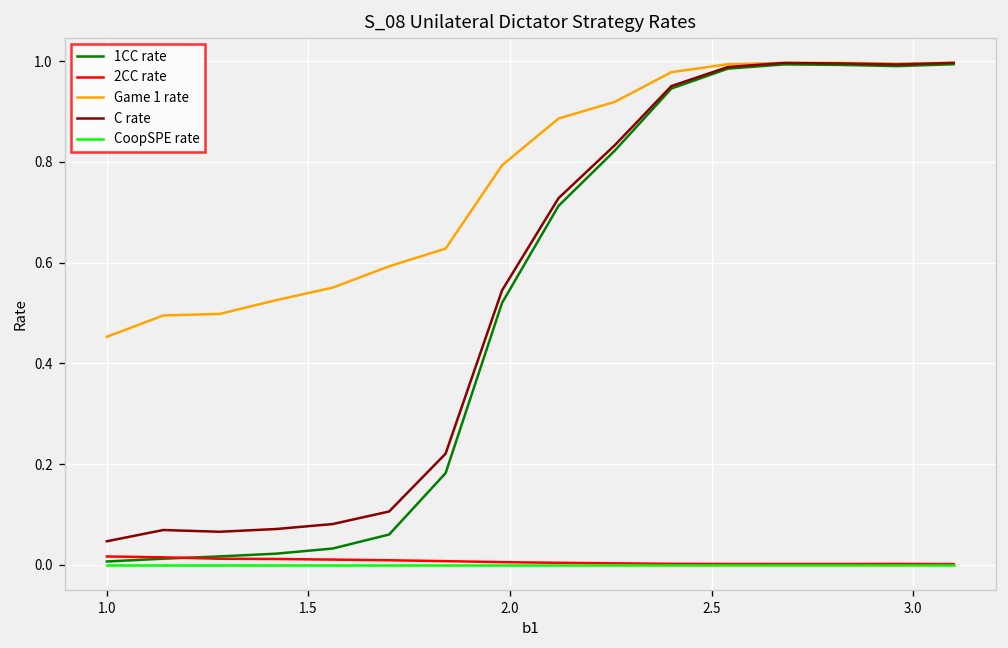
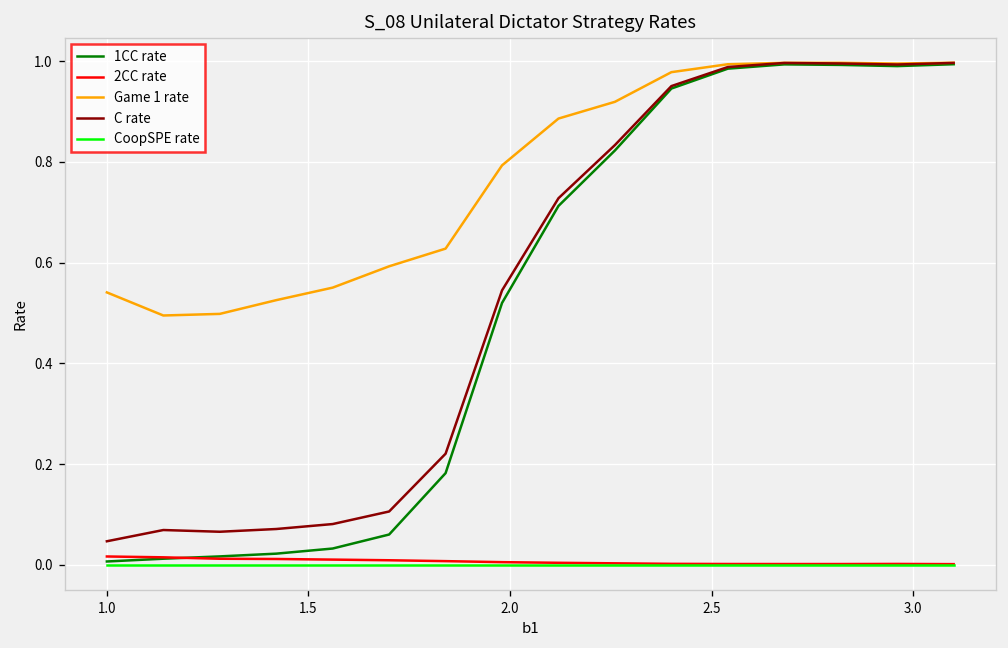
  {
    "1CC rate": {
      "1.0": 0.01
    },
    "2CC rate": {
      "1.0": 0.02
    },
    "Game 1 rate": {
-     "1.0": 0.45
+     "1.0": 0.54
    },
    "C rate": {
      "1.0": 0.05
    },
    "CoopSPE rate": {
      "1.0": 0.00
    }
  }
